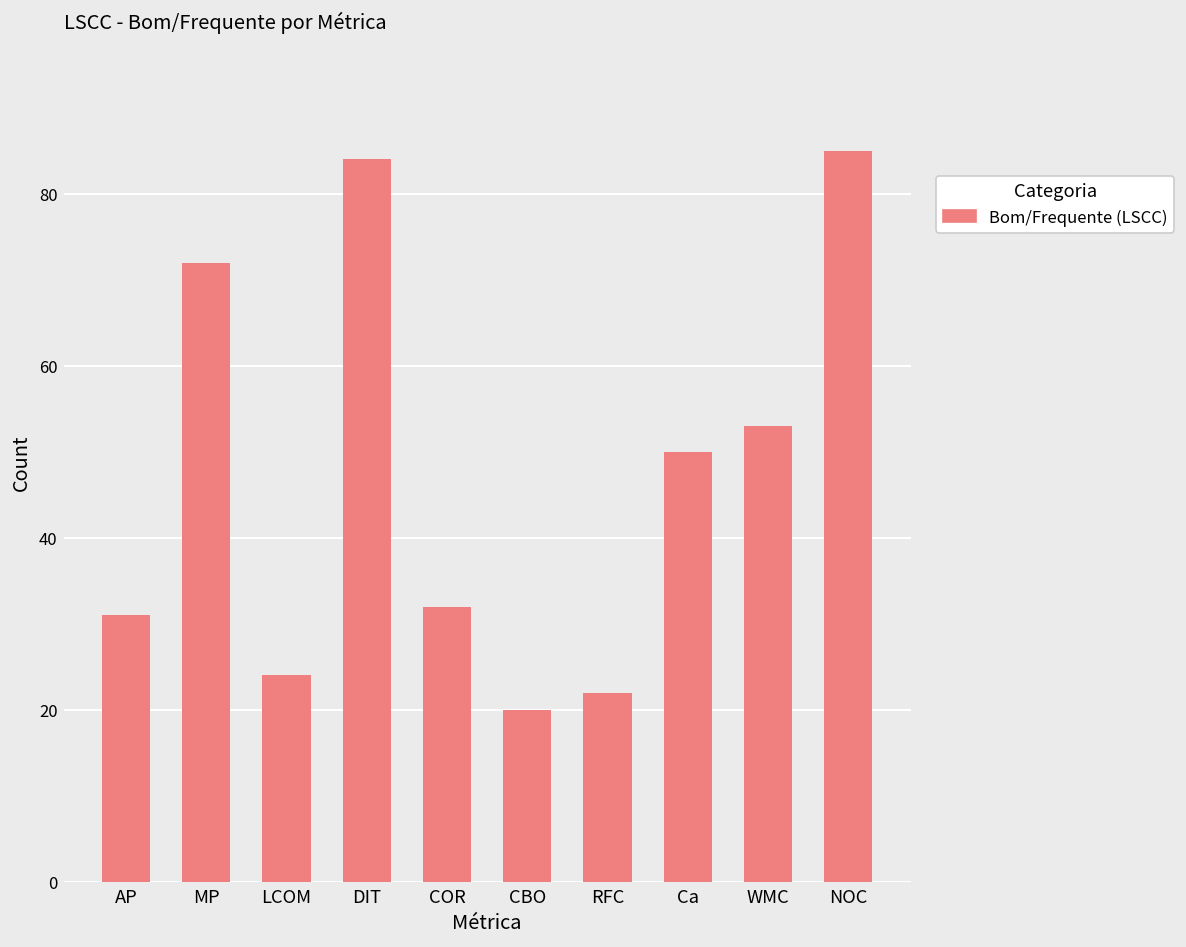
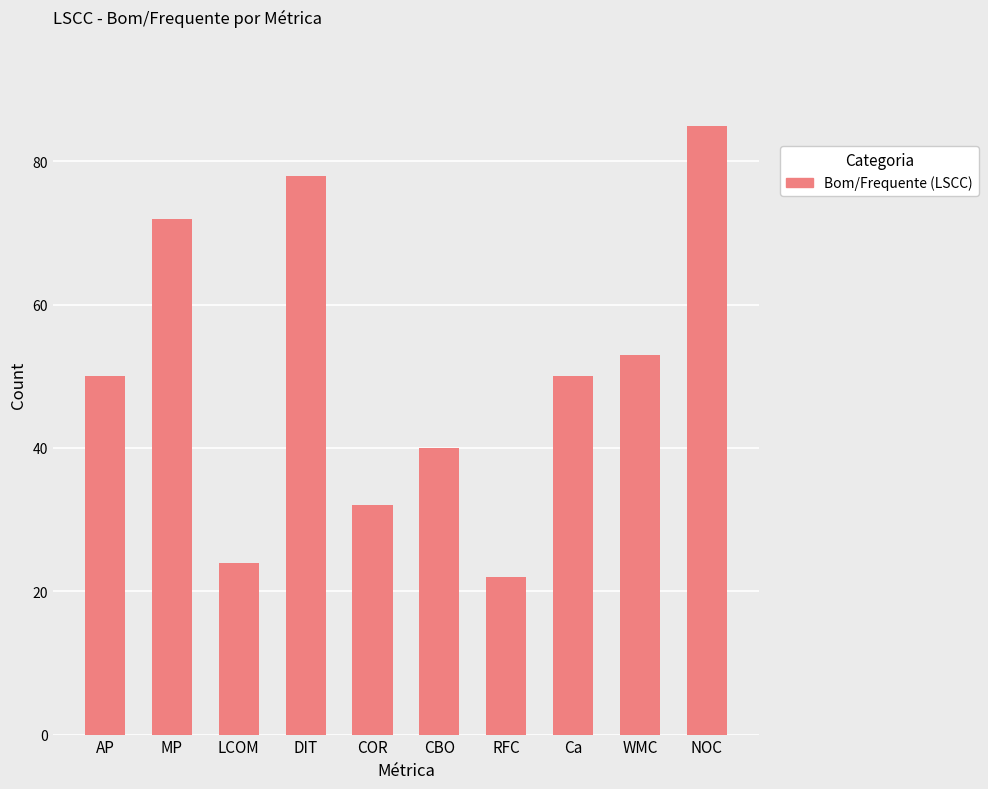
  {
-   "AP": 31,
+   "AP": 50,
    "MP": 72,
    "LCOM": 24,
-   "DIT": 84,
+   "DIT": 78,
    "COR": 32,
-   "CBO": 20,
+   "CBO": 40,
    "RFC": 22,
    "Ca": 50,
    "WMC": 53,
    "NOC": 85
  }
